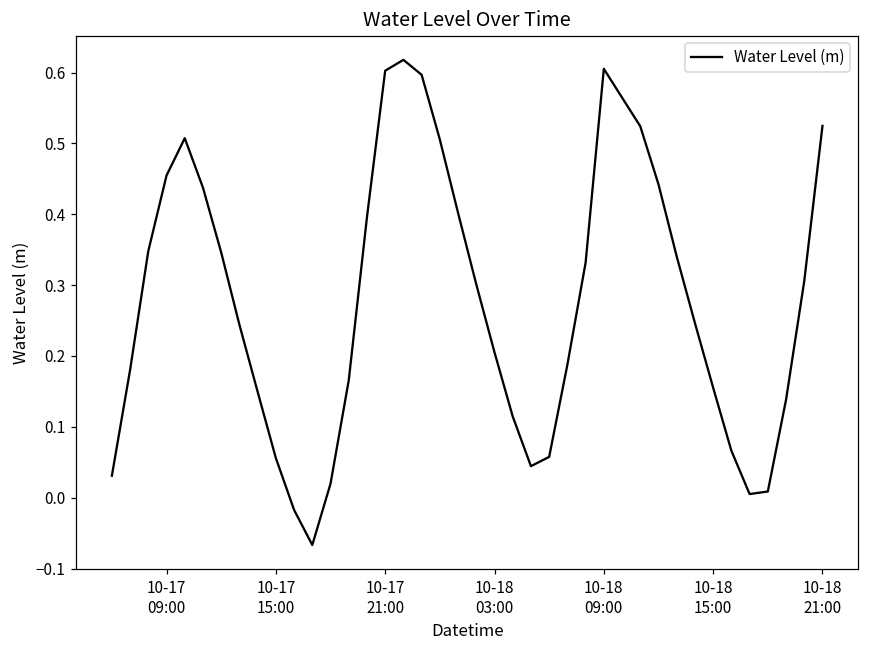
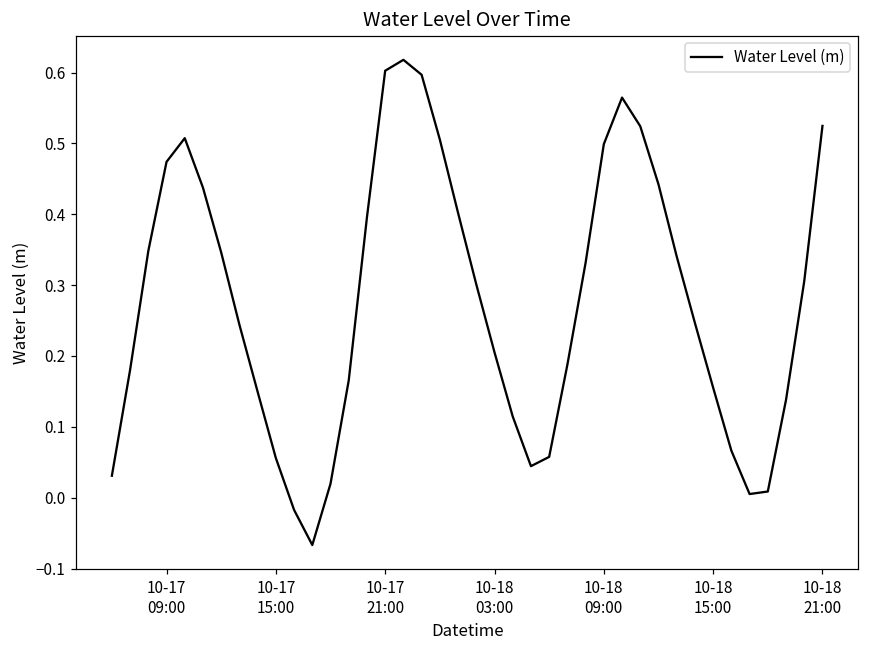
  {
-   "10-17 09:00": 0.45,
+   "10-17 09:00": 0.47,
    "10-17 15:00": 0.06,
    "10-17 21:00": 0.60,
    "10-18 03:00": 0.21,
-   "10-18 09:00": 0.61,
+   "10-18 09:00": 0.50,
    "10-18 15:00": 0.16,
    "10-18 21:00": 0.52
  }
